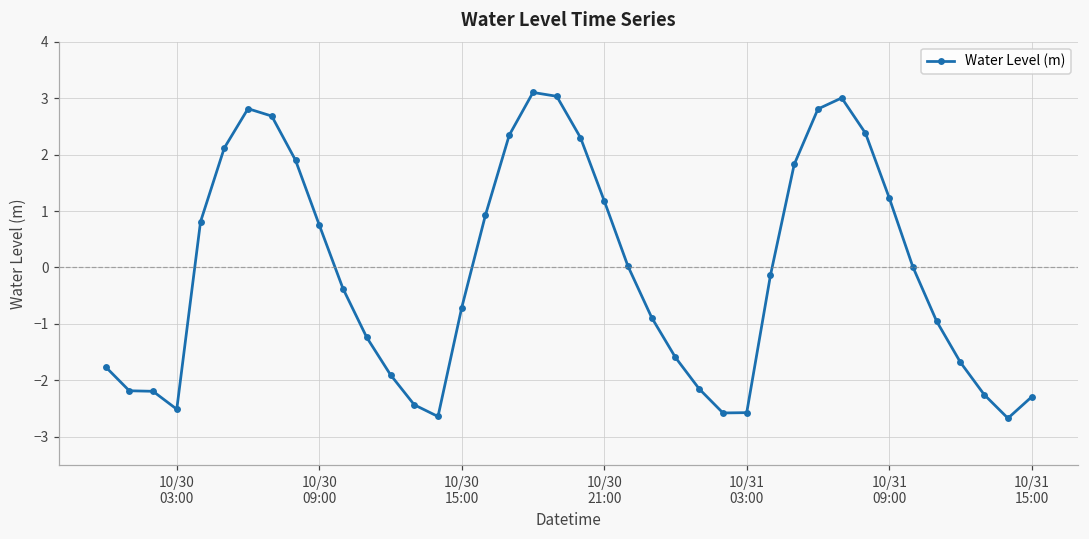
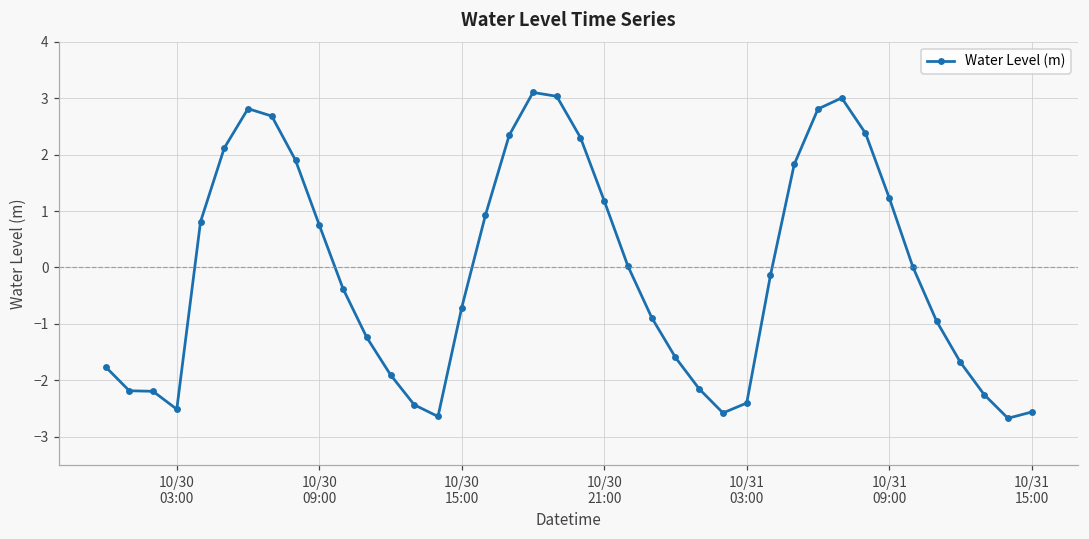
  {
    "10/30 03:00": -2.5,
    "10/30 09:00": 0.8,
    "10/30 15:00": -0.7,
    "10/30 21:00": 1.2,
-   "10/31 03:00": -2.6,
+   "10/31 03:00": -2.4,
    "10/31 09:00": 1.2,
-   "10/31 15:00": -2.3
+   "10/31 15:00": -2.6
  }
